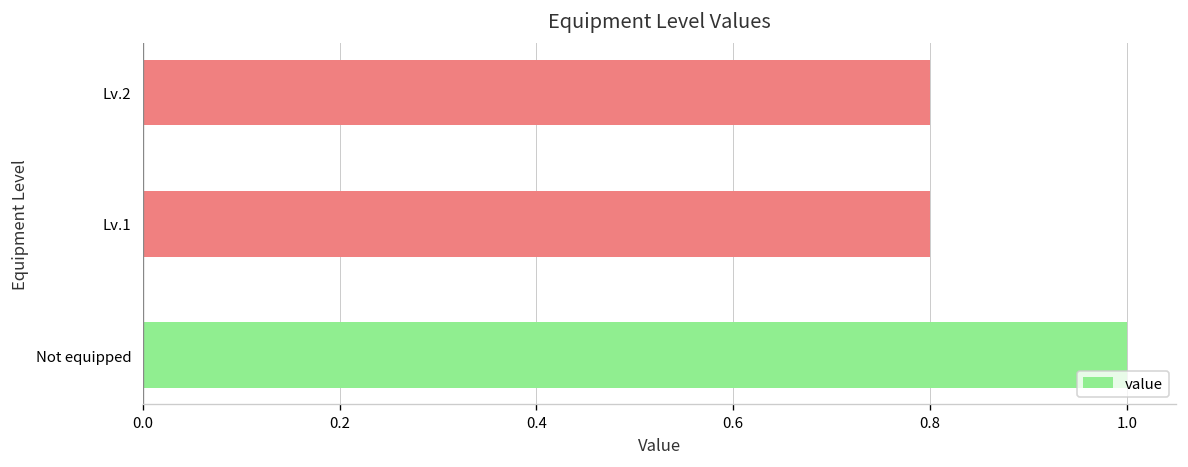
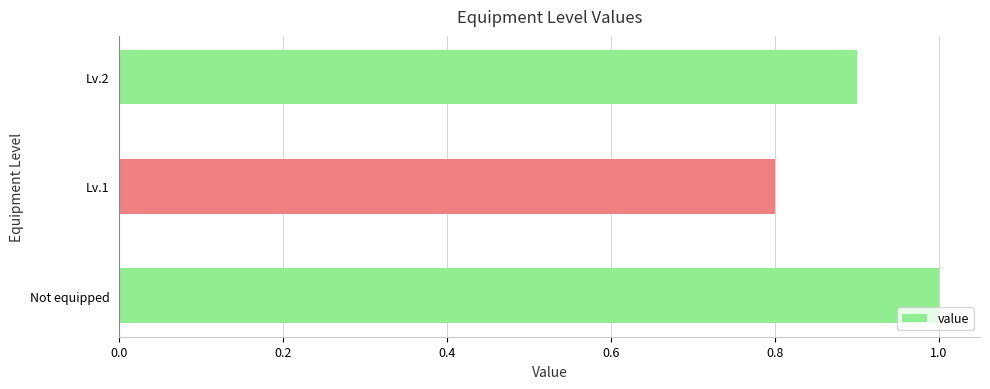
  {
-   "Lv.2": 0.8,
+   "Lv.2": 0.9,
    "Lv.1": 0.8,
    "Not equipped": 1.0
  }
